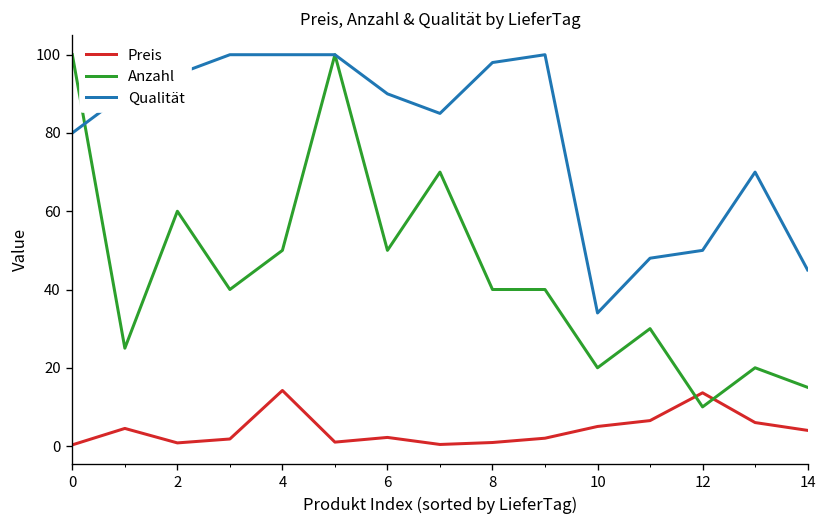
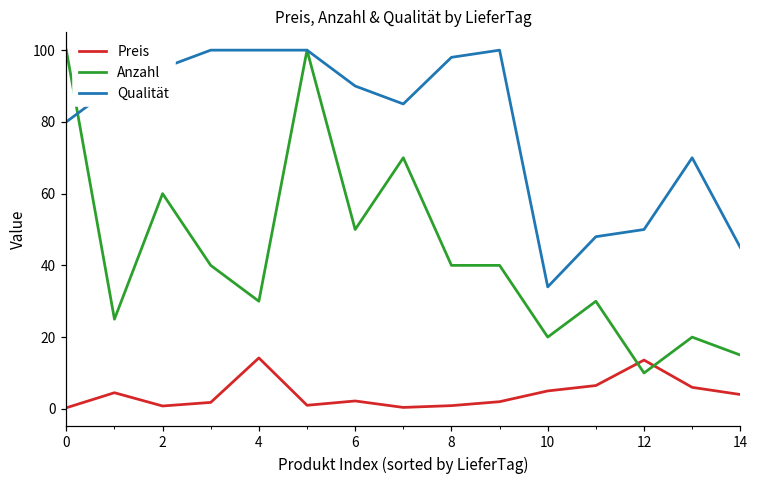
  {
    "Preis": {
      "0": 0,
      "2": 1,
      "4": 14,
      "6": 2,
      "8": 1,
      "10": 5,
      "12": 14,
      "14": 4
    },
    "Anzahl": {
      "0": 100,
      "2": 60,
-     "4": 50,
+     "4": 30,
      "6": 50,
      "8": 40,
      "10": 20,
      "12": 10,
      "14": 15
    },
    "Qualität": {
      "0": 80,
      "4": 100,
      "6": 90,
      "8": 98,
      "10": 34,
      "12": 50,
      "14": 45
    }
  }
